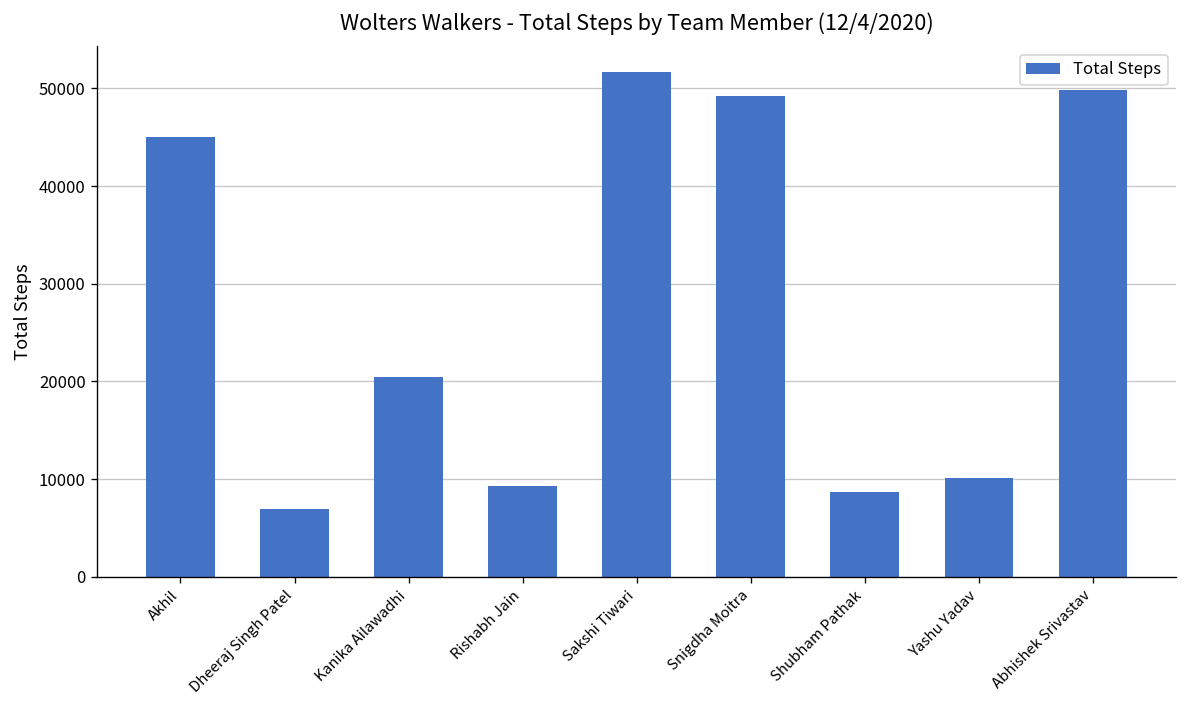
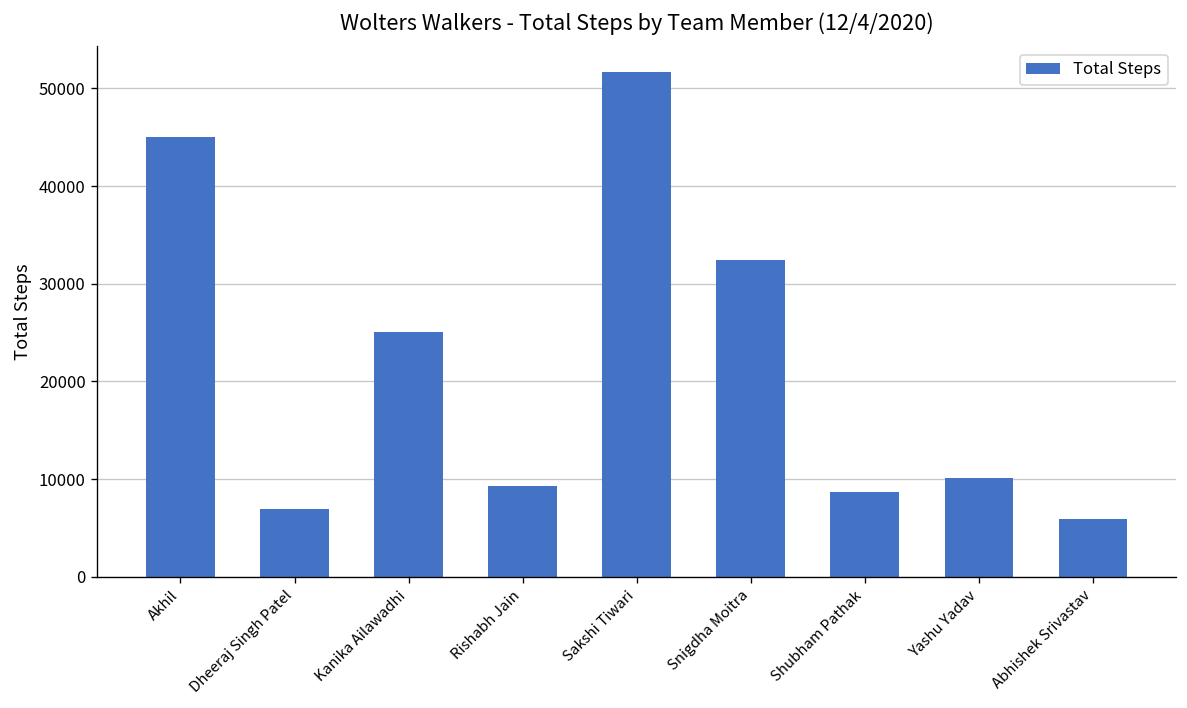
  {
    "Akhil": 45000,
    "Dheeraj Singh Patel": 7000,
-   "Kanika Ailawadhi": 20000,
+   "Kanika Ailawadhi": 25000,
    "Rishabh Jain": 9000,
    "Sakshi Tiwari": 52000,
-   "Snigdha Moitra": 49000,
+   "Snigdha Moitra": 32000,
    "Shubham Pathak": 9000,
    "Yashu Yadav": 10000,
-   "Abhishek Srivastav": 50000
+   "Abhishek Srivastav": 6000
  }
